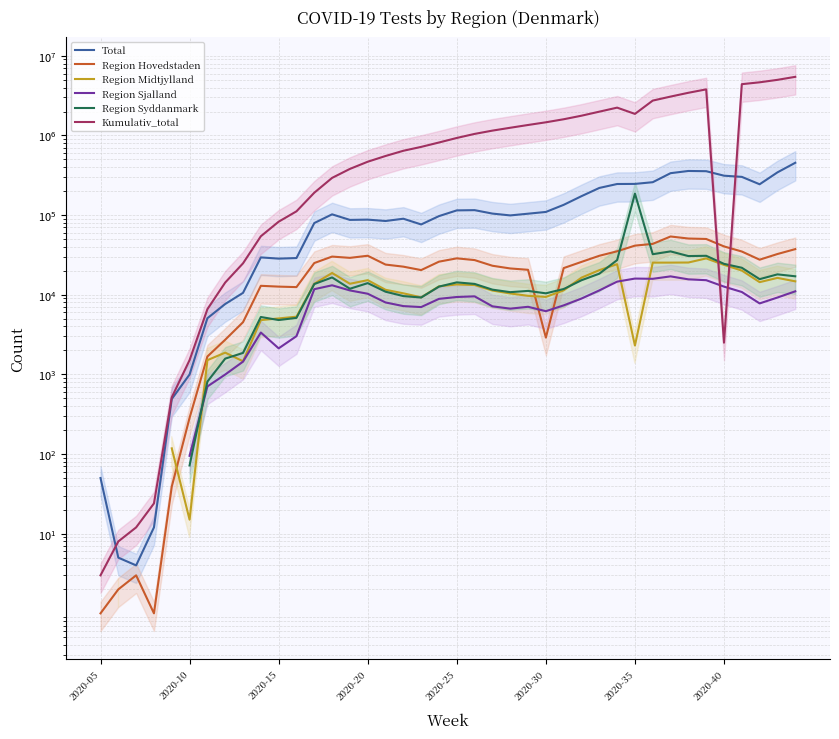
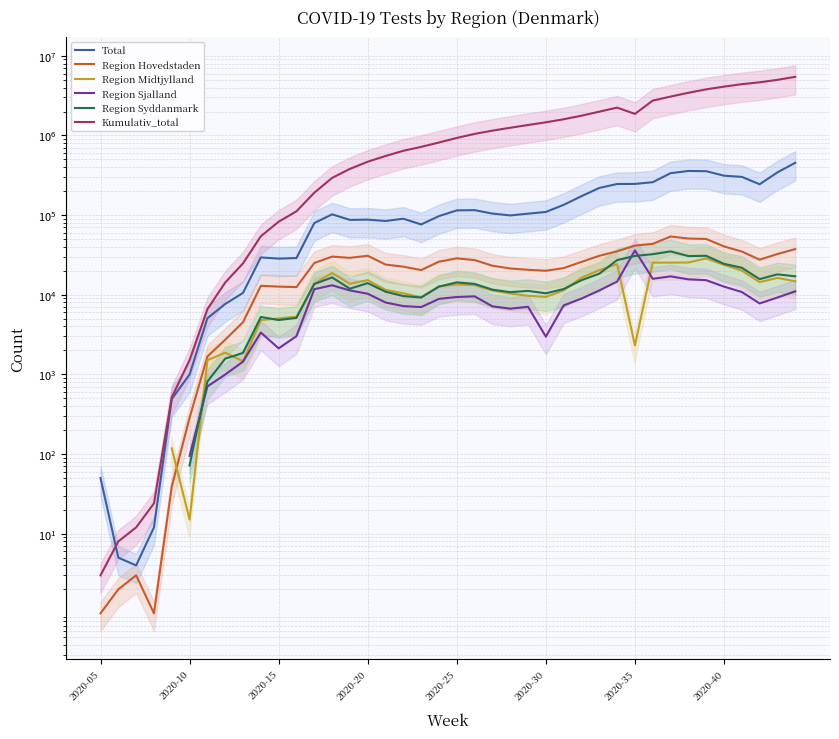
  {
    "Total": {
      "2020-05": 50,
      "2020-10": 1000,
      "2020-15": 28000,
      "2020-20": 90000,
      "2020-25": 110000,
      "2020-30": 110000,
      "2020-40": 310000
    },
    "Region Hovedstaden": {
      "2020-05": 1,
      "2020-10": 290,
      "2020-15": 13000,
      "2020-20": 31000,
      "2020-25": 29000,
-     "2020-30": 2900,
+     "2020-30": 20000,
      "2020-40": 40000
    },
    "Region Midtjylland": {
      "2020-10": 15,
      "2020-30": 9000,
      "2020-35": 2300
    },
    "Region Sjalland": {
      "2020-15": 2100,
      "2020-20": 10000,
      "2020-25": 9000,
-     "2020-30": 6000,
-     "2020-35": 16000,
+     "2020-30": 3000,
+     "2020-35": 40000,
      "2020-40": 13000
    },
    "Region Syddanmark": {
      "2020-10": 70,
      "2020-30": 10000,
-     "2020-35": 190000
+     "2020-35": 31000
    },
    "Kumulativ_total": {
      "2020-05": 3,
      "2020-10": 1500,
      "2020-15": 80000,
      "2020-20": 500000,
      "2020-25": 900000,
      "2020-30": 1500000,
      "2020-35": 1900000,
-     "2020-40": 2500
+     "2020-40": 4000000
    }
  }
